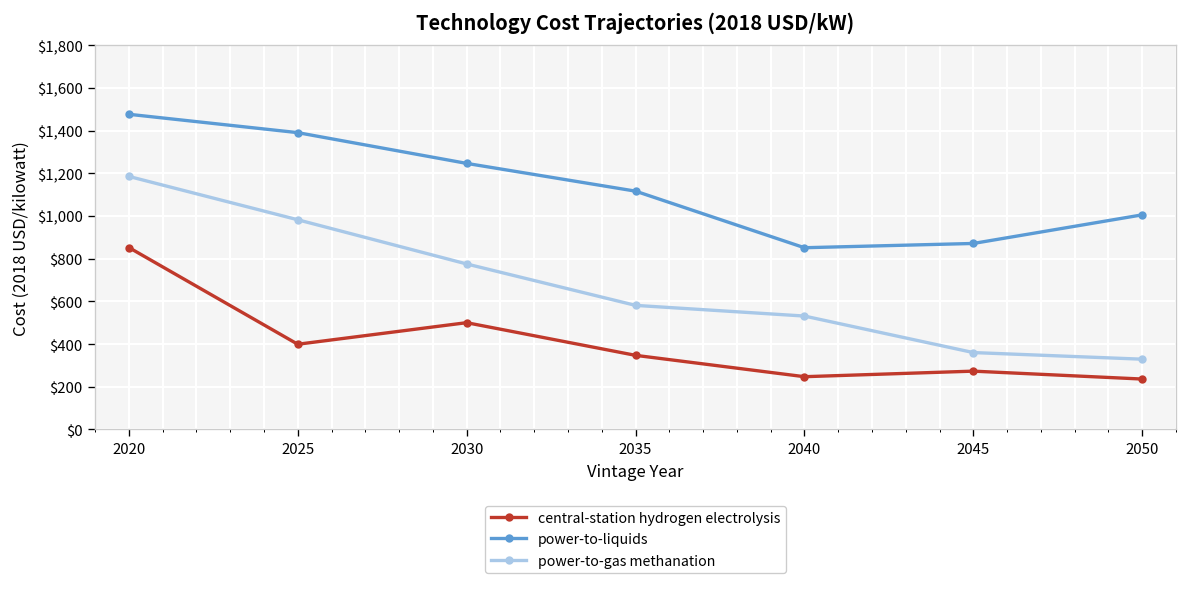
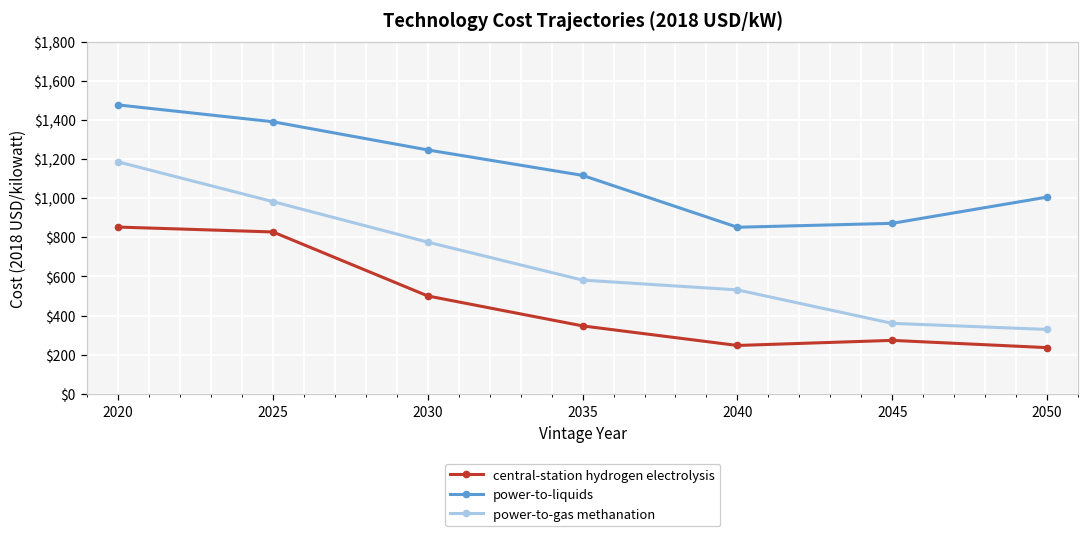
  {
    "central-station hydrogen electrolysis": {
      "2020": "$850",
-     "2025": "$400",
+     "2025": "$830",
      "2030": "$500",
      "2035": "$350",
      "2040": "$250",
      "2045": "$270",
      "2050": "$240"
    },
    "power-to-liquids": {
      "2020": "$1,480",
      "2025": "$1,390",
      "2030": "$1,250",
      "2035": "$1,120",
      "2040": "$850",
      "2045": "$870",
      "2050": "$1,010"
    },
    "power-to-gas methanation": {
      "2020": "$1,190",
      "2025": "$980",
      "2030": "$780",
      "2035": "$580",
      "2040": "$530",
      "2045": "$360",
      "2050": "$330"
    }
  }
